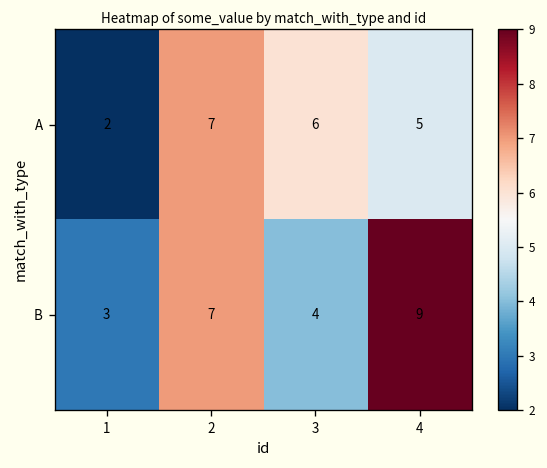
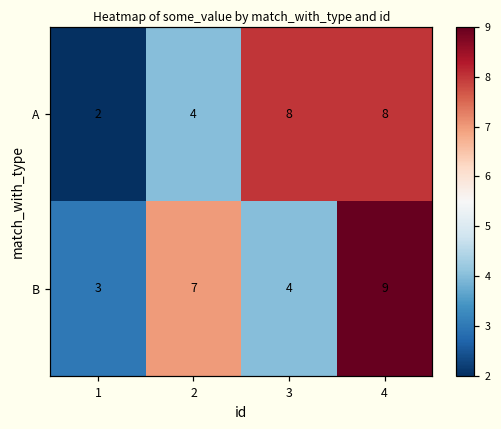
  {
    "A": {
      "1": 2,
-     "2": 7,
-     "3": 6,
-     "4": 5
+     "2": 4,
+     "3": 8,
+     "4": 8
    },
    "B": {
      "1": 3,
      "2": 7,
      "3": 4,
      "4": 9
    }
  }
